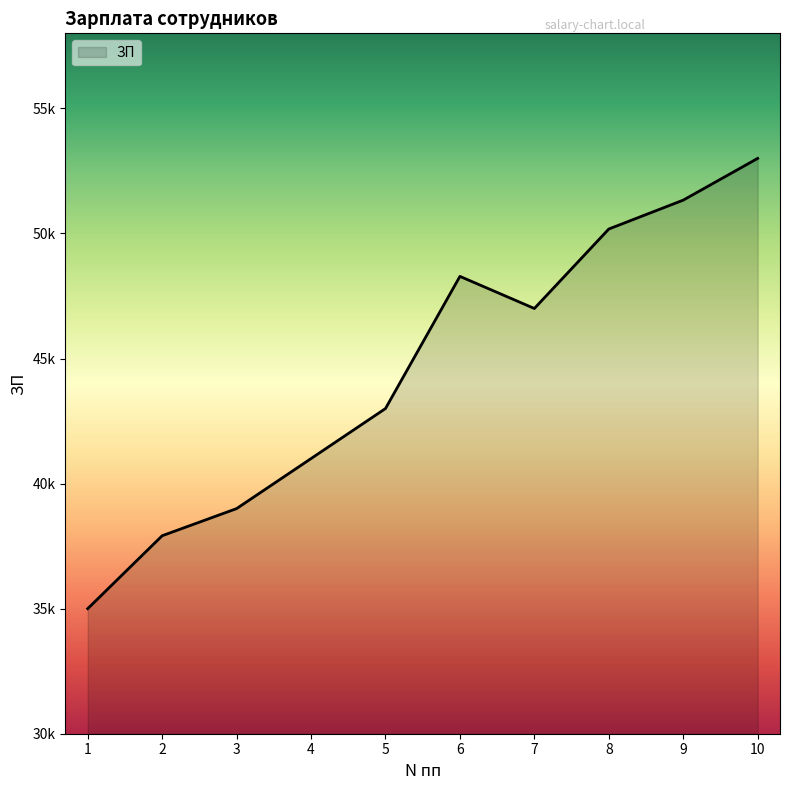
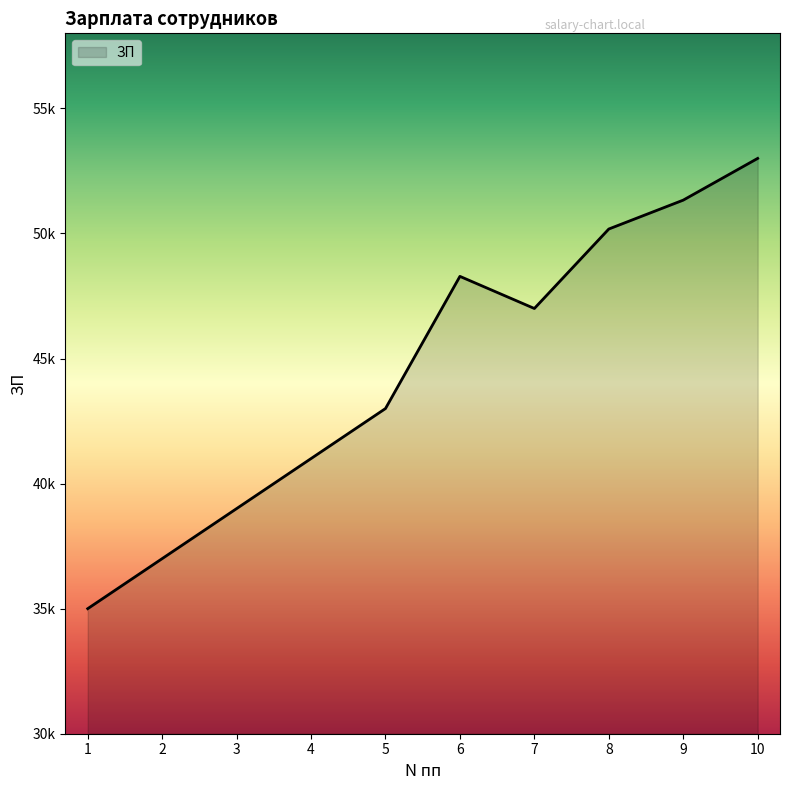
  {
    "1": 35000,
-   "2": 37900,
+   "2": 37000,
    "3": 39000,
    "4": 41000,
    "5": 43000,
    "6": 48300,
    "7": 47000,
    "8": 50200,
    "9": 51300,
    "10": 53000
  }
